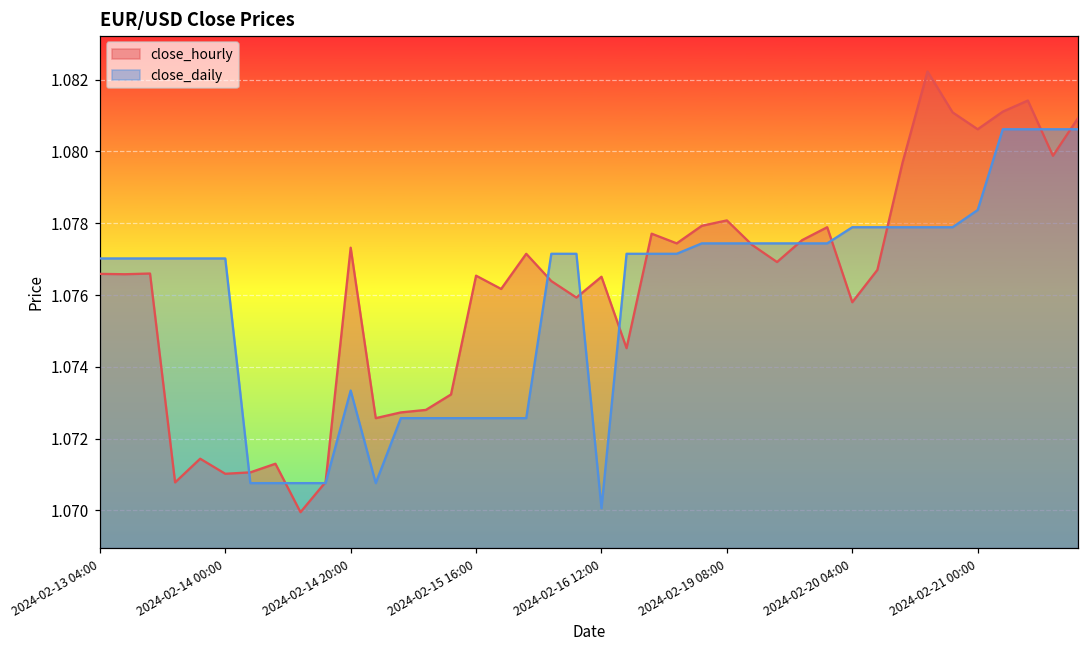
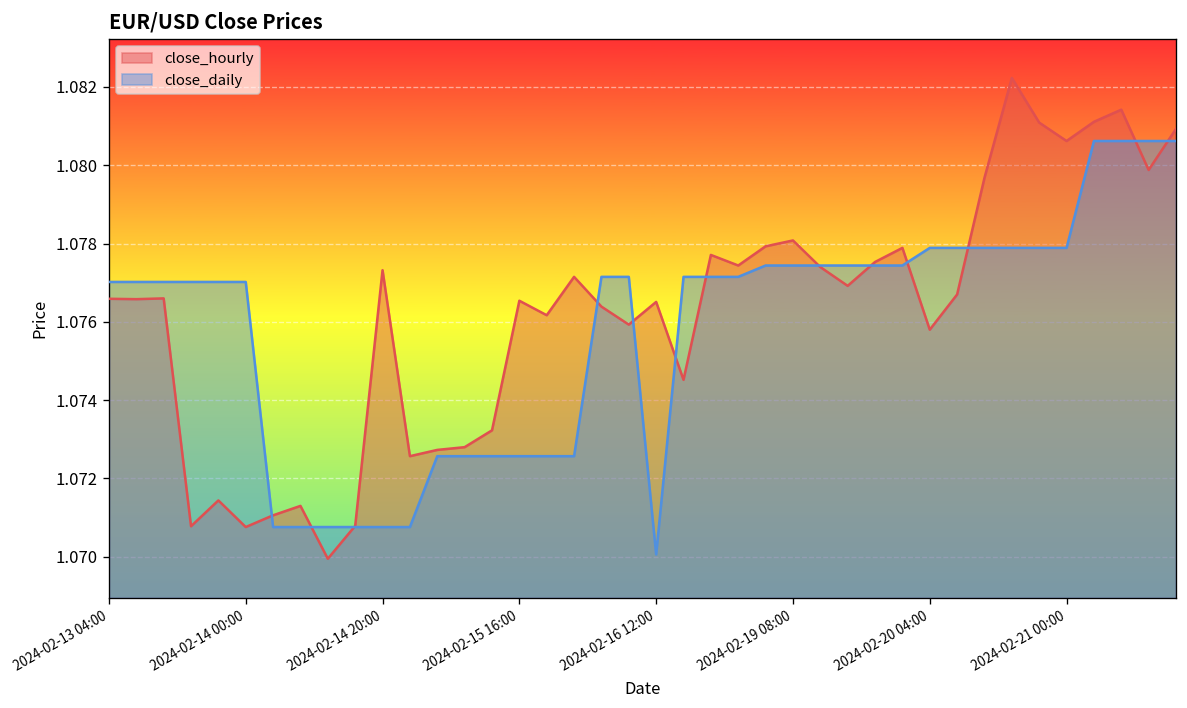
  {
    "close_hourly": {
      "2024-02-13 04:00": 1.0766,
-     "2024-02-14 00:00": 1.0710,
+     "2024-02-14 00:00": 1.0708,
      "2024-02-14 20:00": 1.0773,
      "2024-02-15 16:00": 1.0765,
      "2024-02-16 12:00": 1.0765,
      "2024-02-19 08:00": 1.0781,
      "2024-02-20 04:00": 1.0758,
      "2024-02-21 00:00": 1.0806
    },
    "close_daily": {
      "2024-02-13 04:00": 1.0770,
      "2024-02-14 00:00": 1.0770,
-     "2024-02-14 20:00": 1.0733,
+     "2024-02-14 20:00": 1.0708,
      "2024-02-15 16:00": 1.0726,
      "2024-02-16 12:00": 1.0701,
      "2024-02-19 08:00": 1.0774,
      "2024-02-20 04:00": 1.0779,
-     "2024-02-21 00:00": 1.0784
+     "2024-02-21 00:00": 1.0779
    }
  }
